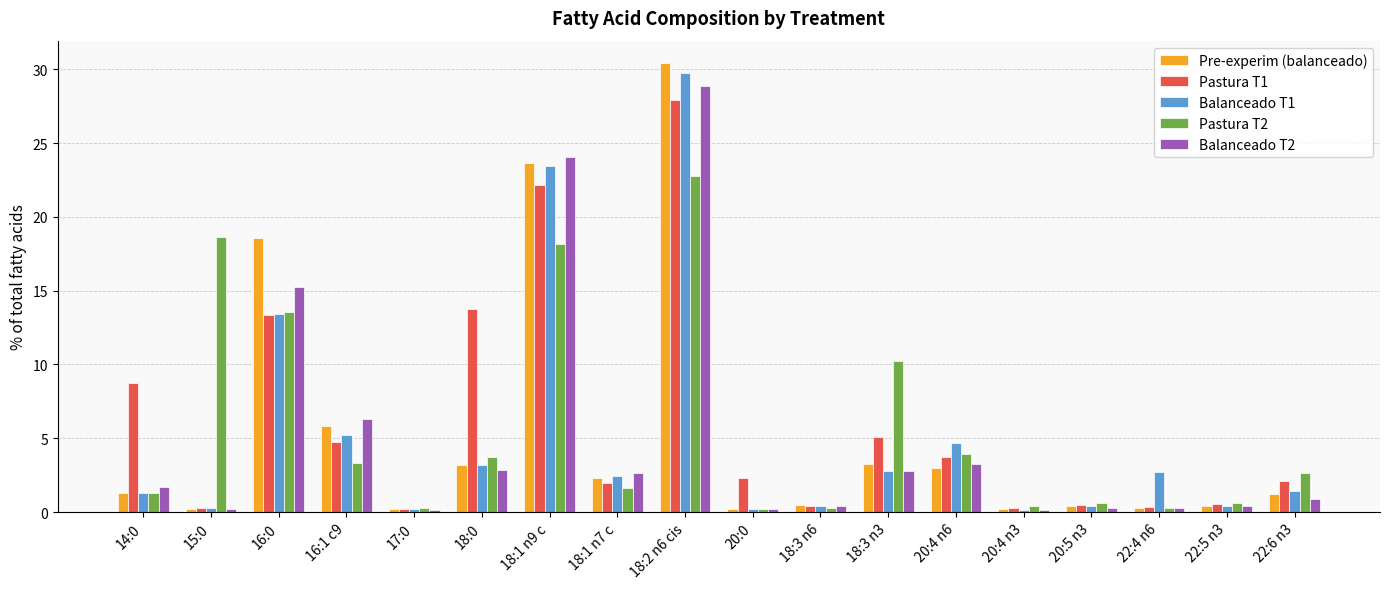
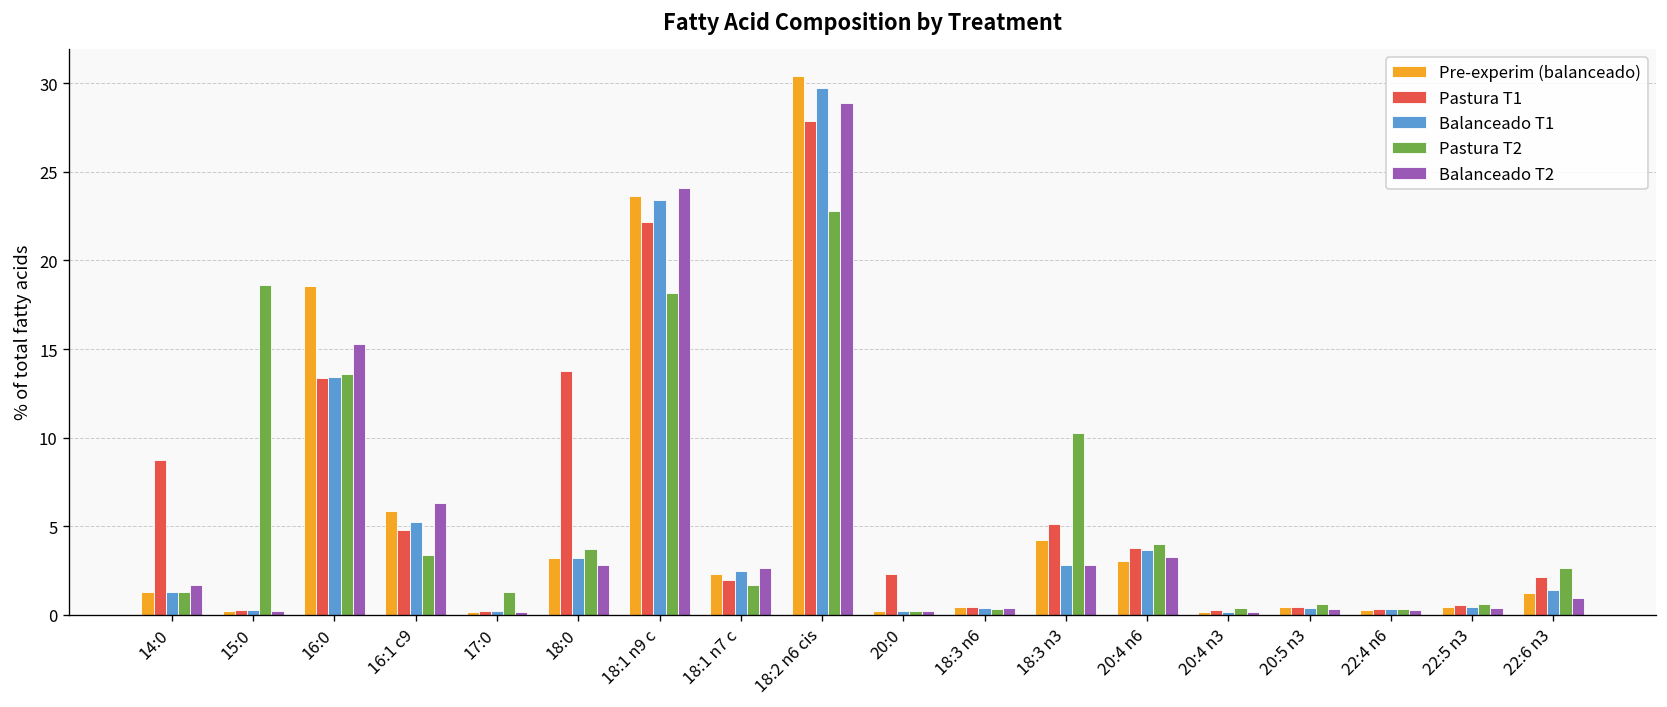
  {
    "Pre-experim (balanceado)": {
      "14:0": 1.3,
      "15:0": 0.2,
      "16:0": 18.6,
      "16:1 c9": 5.8,
      "17:0": 0.2,
      "18:0": 3.2,
      "18:1 n9 c": 23.6,
      "18:1 n7 c": 2.3,
      "18:2 n6 cis": 30.4,
      "20:0": 0.2,
      "18:3 n6": 0.4,
-     "18:3 n3": 3.3,
+     "18:3 n3": 4.2,
      "20:4 n6": 3.0,
      "20:4 n3": 0.2,
      "20:5 n3": 0.4,
      "22:4 n6": 0.3,
      "22:5 n3": 0.4,
      "22:6 n3": 1.2
    },
    "Pastura T1": {
      "14:0": 8.7,
      "15:0": 0.3,
      "16:0": 13.4,
      "16:1 c9": 4.8,
      "17:0": 0.2,
      "18:0": 13.7,
      "18:1 n9 c": 22.2,
      "18:1 n7 c": 2.0,
      "18:2 n6 cis": 27.9,
      "20:0": 2.3,
      "18:3 n6": 0.4,
      "18:3 n3": 5.1,
      "20:4 n6": 3.8,
      "20:4 n3": 0.3,
      "20:5 n3": 0.4,
      "22:4 n6": 0.3,
      "22:5 n3": 0.6,
      "22:6 n3": 2.1
    },
    "Balanceado T1": {
      "14:0": 1.3,
      "15:0": 0.2,
      "16:0": 13.4,
      "16:1 c9": 5.2,
      "17:0": 0.2,
      "18:0": 3.2,
      "18:1 n9 c": 23.4,
      "18:1 n7 c": 2.4,
      "18:2 n6 cis": 29.8,
      "20:0": 0.2,
      "18:3 n6": 0.4,
      "18:3 n3": 2.8,
-     "20:4 n6": 4.6,
+     "20:4 n6": 3.6,
      "20:5 n3": 0.4,
-     "22:4 n6": 2.7,
+     "22:4 n6": 0.3,
      "22:5 n3": 0.4,
      "22:6 n3": 1.4
    },
    "Pastura T2": {
      "14:0": 1.3,
      "15:0": 18.6,
      "16:0": 13.6,
      "16:1 c9": 3.3,
-     "17:0": 0.2,
+     "17:0": 1.3,
      "18:0": 3.7,
      "18:1 n9 c": 18.2,
      "18:1 n7 c": 1.6,
      "18:2 n6 cis": 22.8,
      "20:0": 0.2,
      "18:3 n6": 0.3,
      "18:3 n3": 10.3,
      "20:4 n6": 4.0,
      "20:4 n3": 0.4,
      "20:5 n3": 0.6,
      "22:4 n6": 0.3,
      "22:5 n3": 0.6,
      "22:6 n3": 2.6
    },
    "Balanceado T2": {
      "14:0": 1.7,
      "15:0": 0.2,
      "16:0": 15.3,
      "16:1 c9": 6.3,
      "18:0": 2.8,
      "18:1 n9 c": 24.1,
      "18:1 n7 c": 2.6,
      "18:2 n6 cis": 28.9,
      "20:0": 0.2,
      "18:3 n6": 0.4,
      "18:3 n3": 2.8,
      "20:4 n6": 3.3,
      "20:5 n3": 0.3,
      "22:4 n6": 0.3,
      "22:5 n3": 0.4,
      "22:6 n3": 0.9
    }
  }
